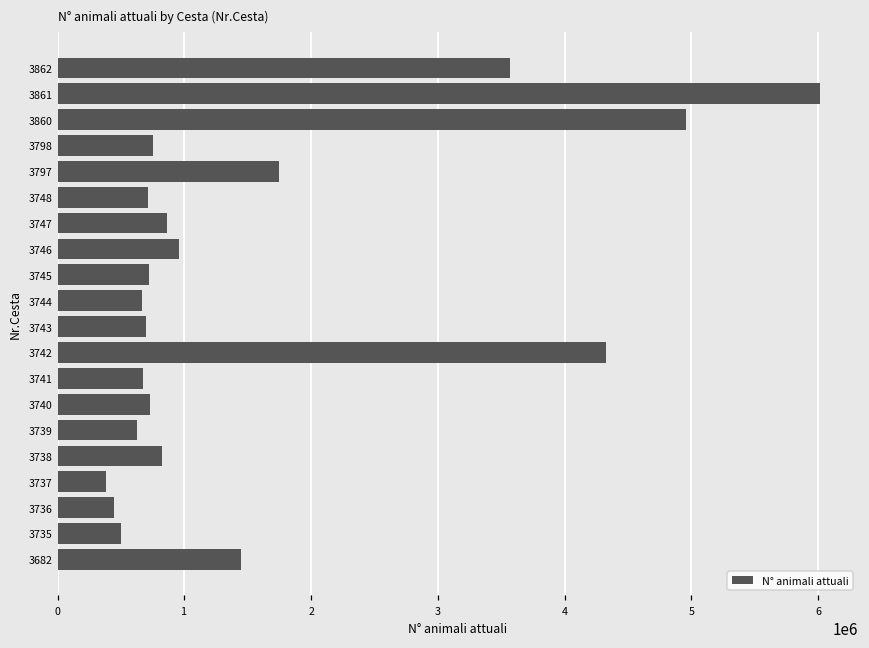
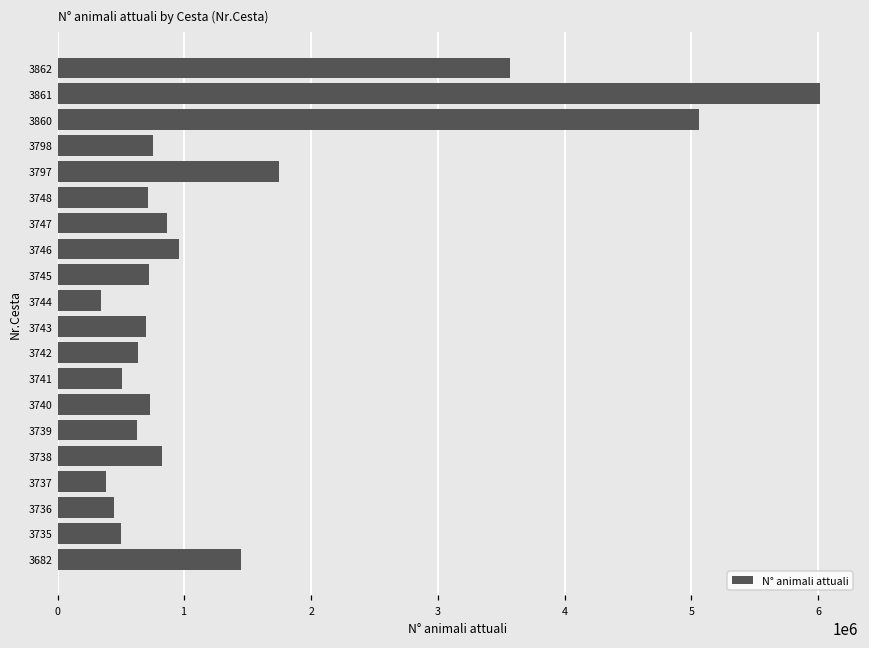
  {
    "3862": 3570000,
    "3861": 6010000,
-   "3860": 4960000,
+   "3860": 5060000,
    "3798": 750000,
    "3797": 1740000,
    "3748": 710000,
    "3747": 860000,
    "3746": 960000,
    "3745": 720000,
-   "3744": 670000,
+   "3744": 340000,
    "3743": 700000,
-   "3742": 4320000,
-   "3741": 670000,
+   "3742": 630000,
+   "3741": 510000,
    "3740": 730000,
    "3739": 630000,
    "3738": 820000,
    "3737": 380000,
    "3736": 450000,
    "3735": 500000,
    "3682": 1450000
  }
